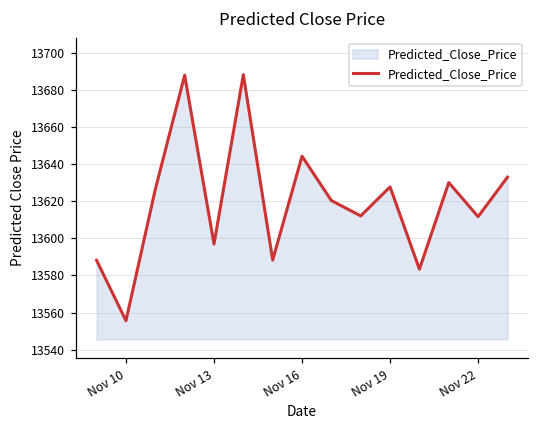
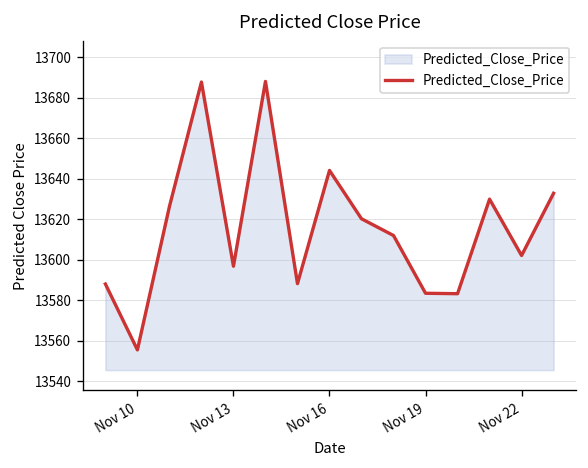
  {
    "Nov 10": 13556,
    "Nov 13": 13597,
    "Nov 16": 13644,
-   "Nov 19": 13628,
-   "Nov 22": 13612
+   "Nov 19": 13584,
+   "Nov 22": 13602
  }
